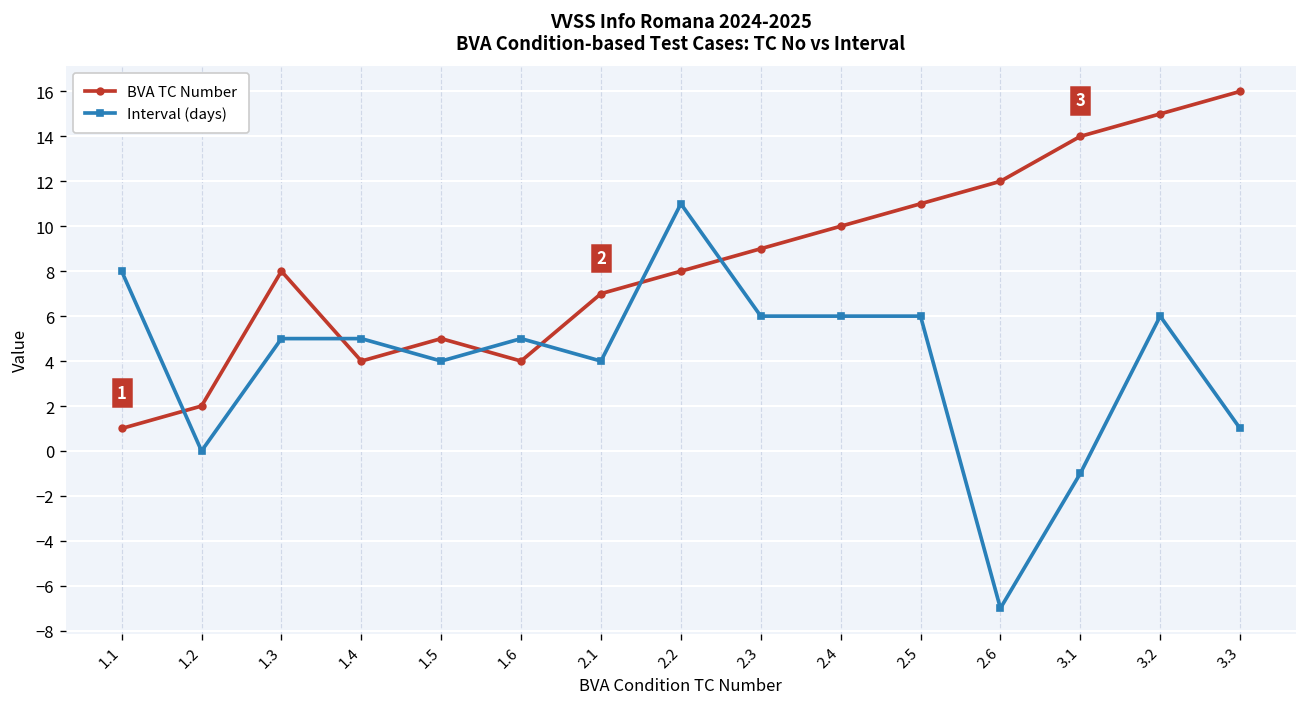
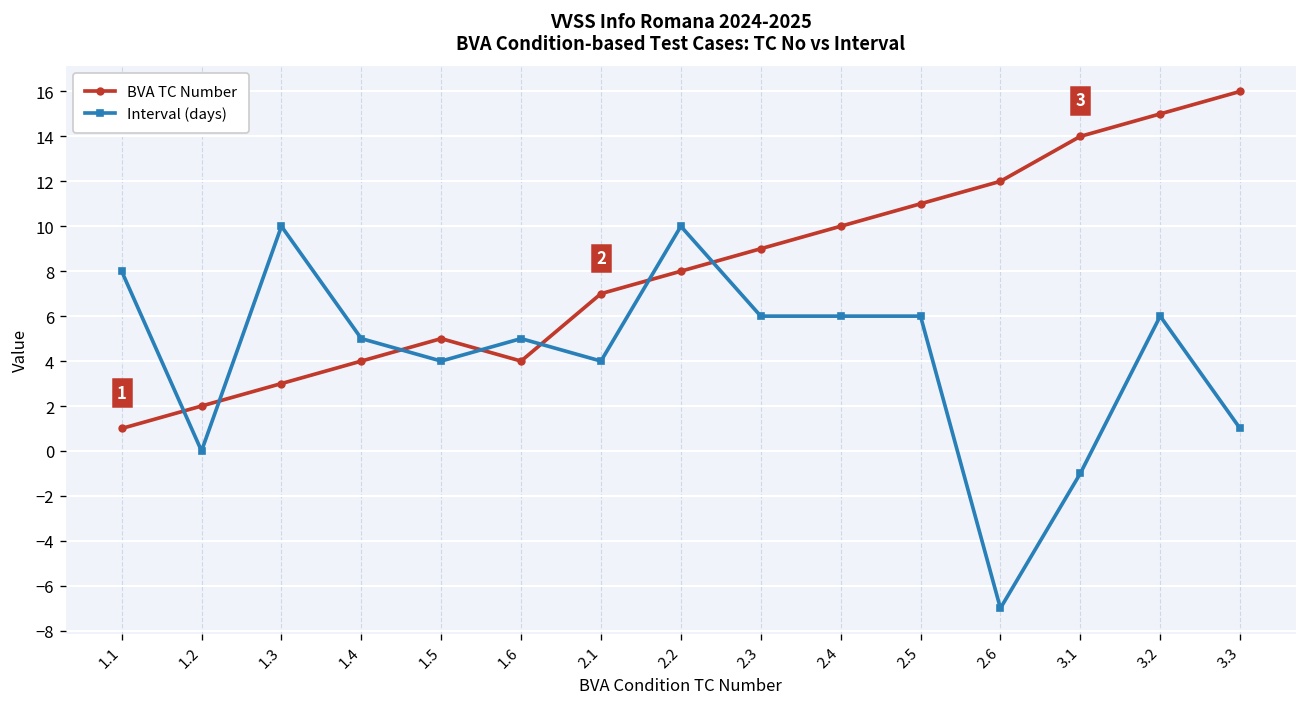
  {
    "BVA TC Number": {
      "1.2": 2,
-     "1.3": 8,
+     "1.3": 3,
      "1.4": 4,
      "1.5": 5,
      "1.6": 4,
      "2.2": 8,
      "2.3": 9,
      "2.4": 10,
      "2.5": 11,
      "2.6": 12,
      "3.2": 15,
      "3.3": 16
    },
    "Interval (days)": {
      "1.1": 8,
      "1.2": 0,
-     "1.3": 5,
+     "1.3": 10,
      "1.4": 5,
      "1.5": 4,
      "1.6": 5,
      "2.1": 4,
-     "2.2": 11,
+     "2.2": 10,
      "2.3": 6,
      "2.4": 6,
      "2.5": 6,
      "2.6": -7,
      "3.1": -1,
      "3.2": 6,
      "3.3": 1
    }
  }
